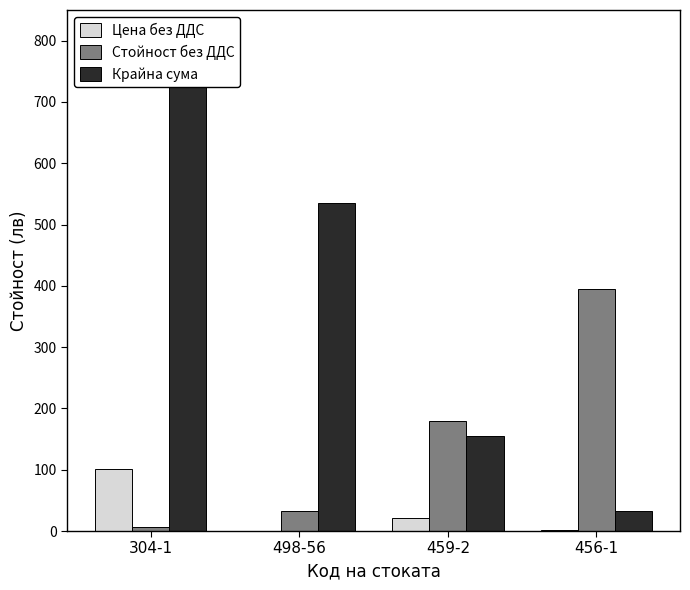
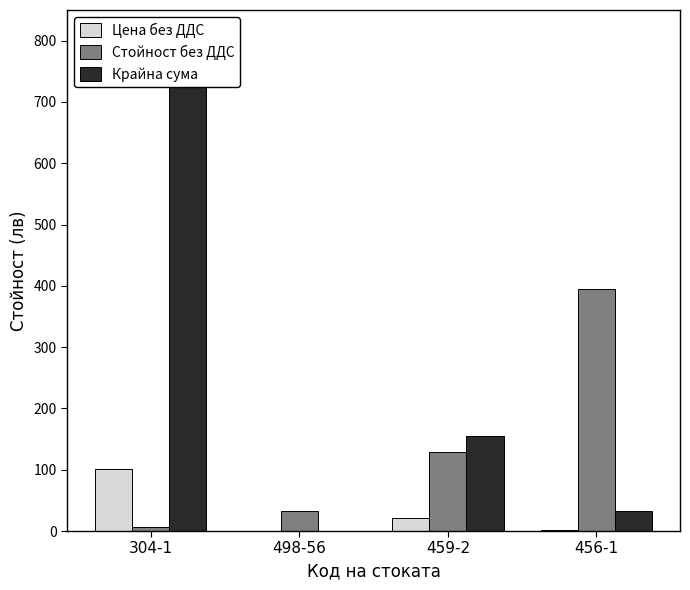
  {
    "Цена без ДДС": {
      "304-1": 100,
      "498-56": 0,
      "459-2": 20
    },
    "Стойност без ДДС": {
      "304-1": 10,
      "498-56": 30,
-     "459-2": 180,
+     "459-2": 130,
      "456-1": 390
    },
    "Крайна сума": {
-     "498-56": 530,
+     "498-56": 0,
      "459-2": 160,
      "456-1": 30
    }
  }
